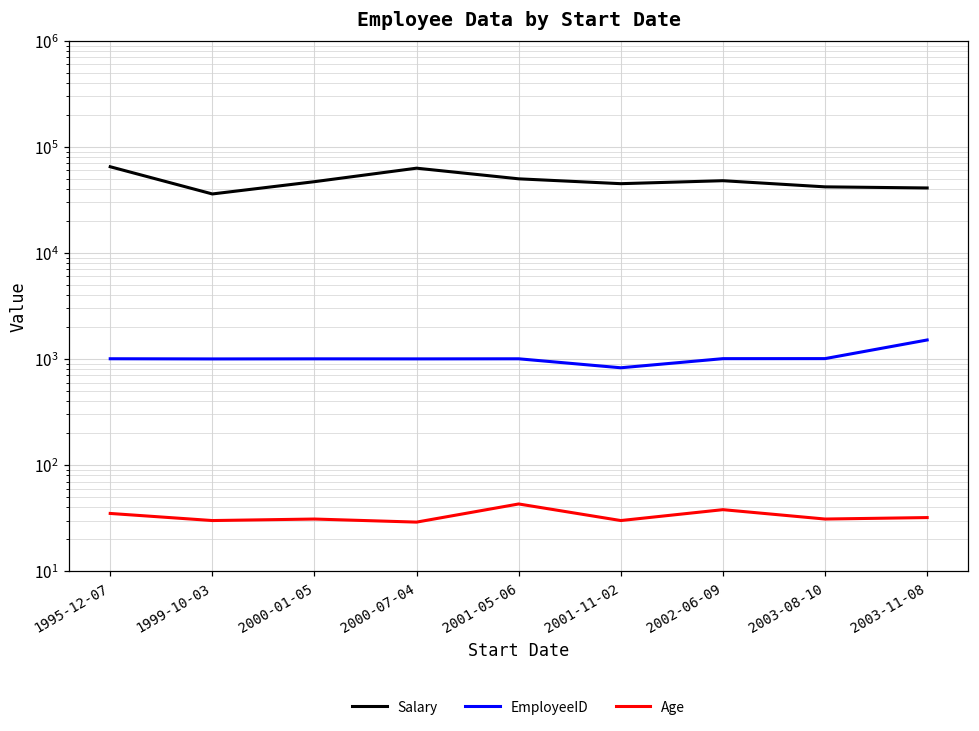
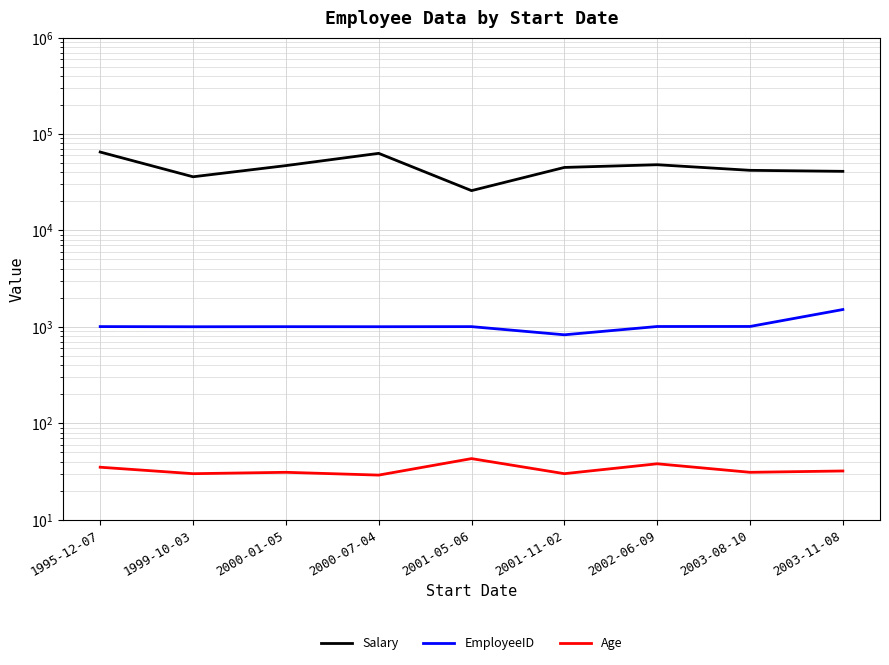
  {
    "Salary": {
      "1995-12-07": 70000,
      "1999-10-03": 36000,
      "2000-01-05": 50000,
      "2000-07-04": 60000,
-     "2001-05-06": 50000,
+     "2001-05-06": 26000,
      "2001-11-02": 50000,
      "2002-06-09": 50000,
      "2003-08-10": 40000,
      "2003-11-08": 41000
    },
    "EmployeeID": {
      "1995-12-07": 1000,
      "1999-10-03": 1000,
      "2000-01-05": 1000,
      "2000-07-04": 1000,
      "2001-05-06": 1000,
      "2001-11-02": 800,
      "2002-06-09": 1000,
      "2003-08-10": 1000,
      "2003-11-08": 1500
    },
    "Age": {
      "1995-12-07": 35,
      "1999-10-03": 30,
      "2000-01-05": 31,
      "2000-07-04": 29,
      "2001-05-06": 40,
      "2001-11-02": 30,
      "2002-06-09": 38,
      "2003-08-10": 31,
      "2003-11-08": 32
    }
  }
